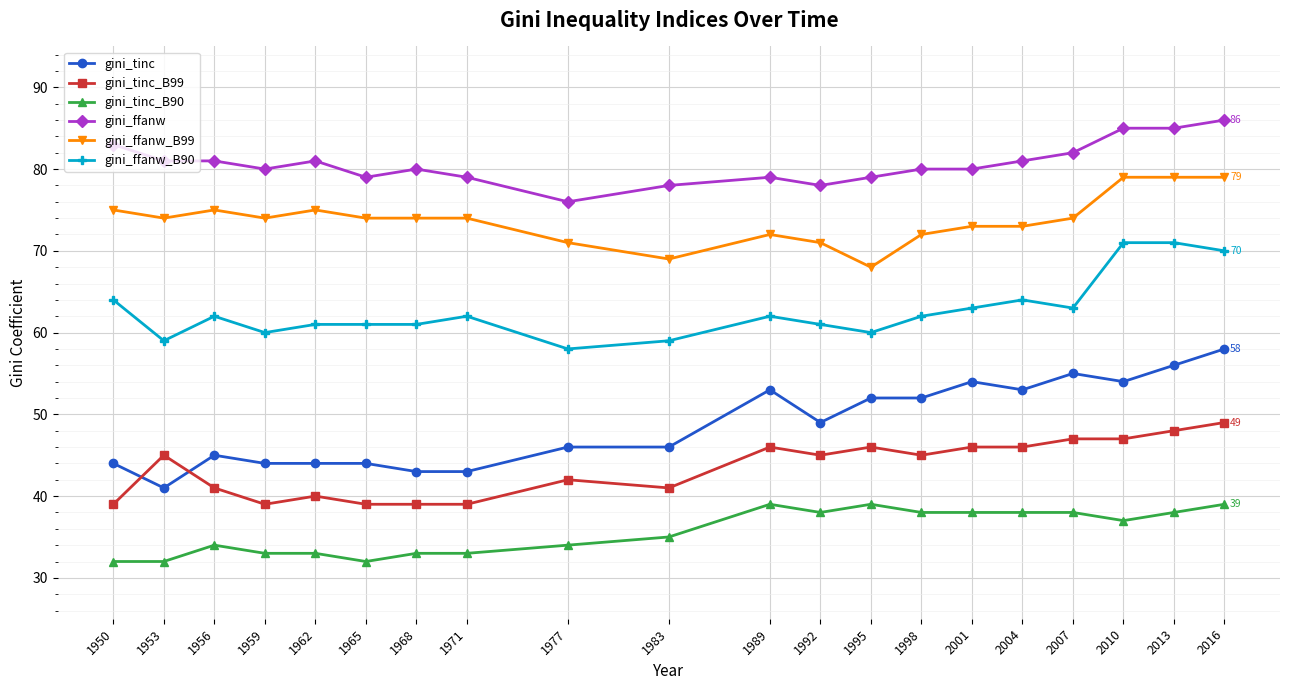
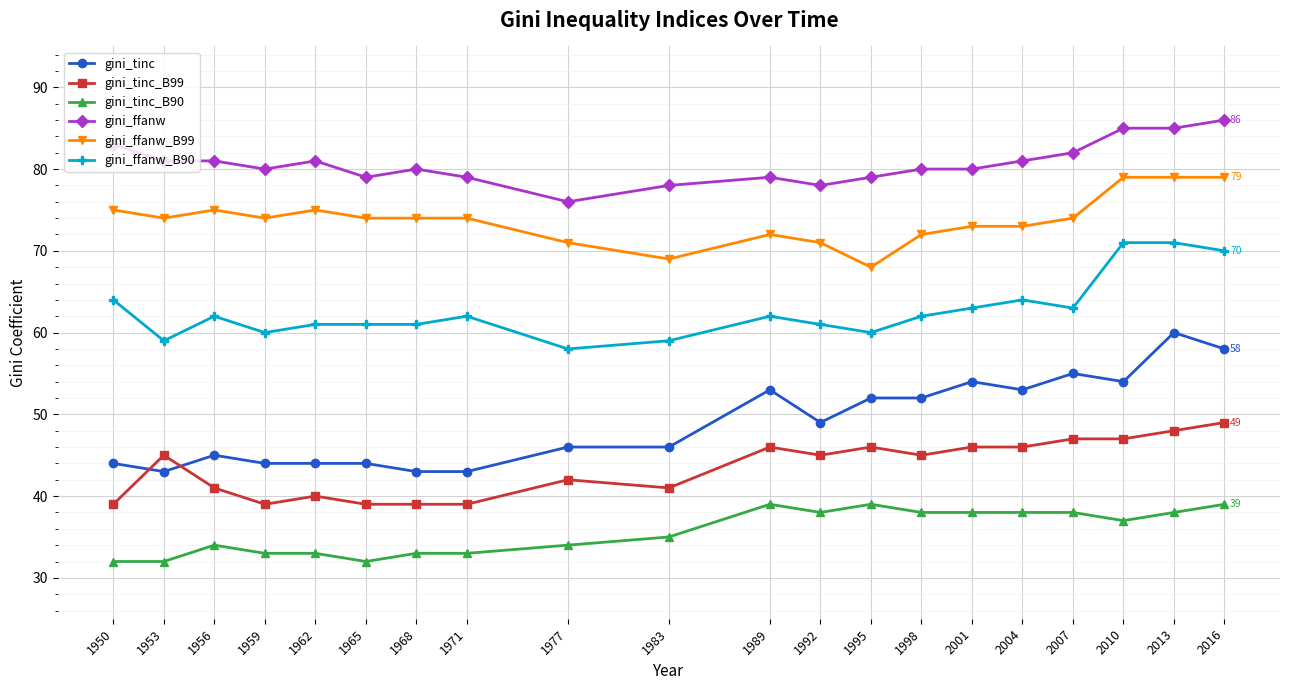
  {
    "gini_tinc": {
      "1950": 44,
-     "1953": 41,
+     "1953": 43,
      "1956": 45,
      "1959": 44,
      "1962": 44,
      "1965": 44,
      "1968": 43,
      "1971": 43,
      "1977": 46,
      "1983": 46,
      "1989": 53,
      "1992": 49,
      "1995": 52,
      "1998": 52,
      "2001": 54,
      "2004": 53,
      "2007": 55,
      "2010": 54,
-     "2013": 56
+     "2013": 60
    },
    "gini_tinc_B99": {
      "2016": 49
    },
    "gini_tinc_B90": {
      "2016": 39
    },
    "gini_ffanw": {
      "2016": 86
    },
    "gini_ffanw_B99": {
      "2016": 79
    },
    "gini_ffanw_B90": {
      "2016": 70
    }
  }
